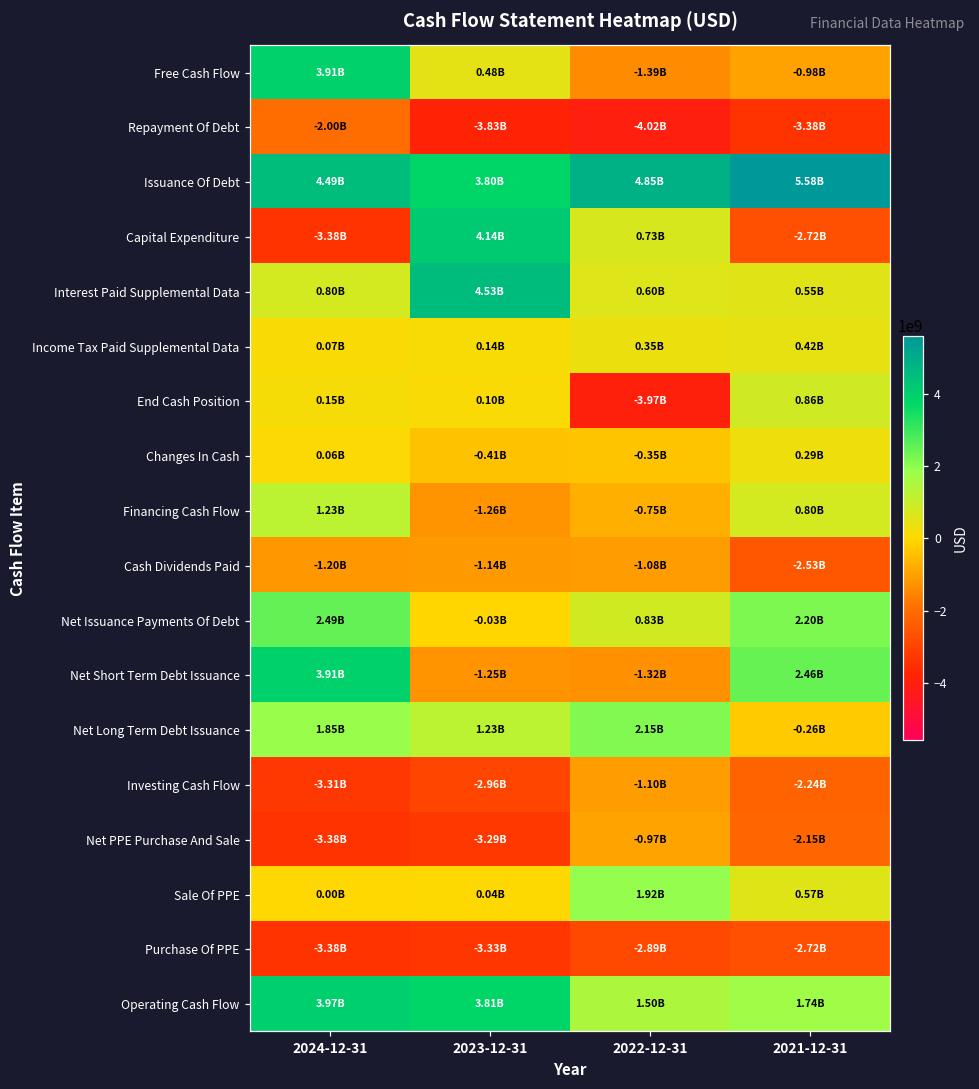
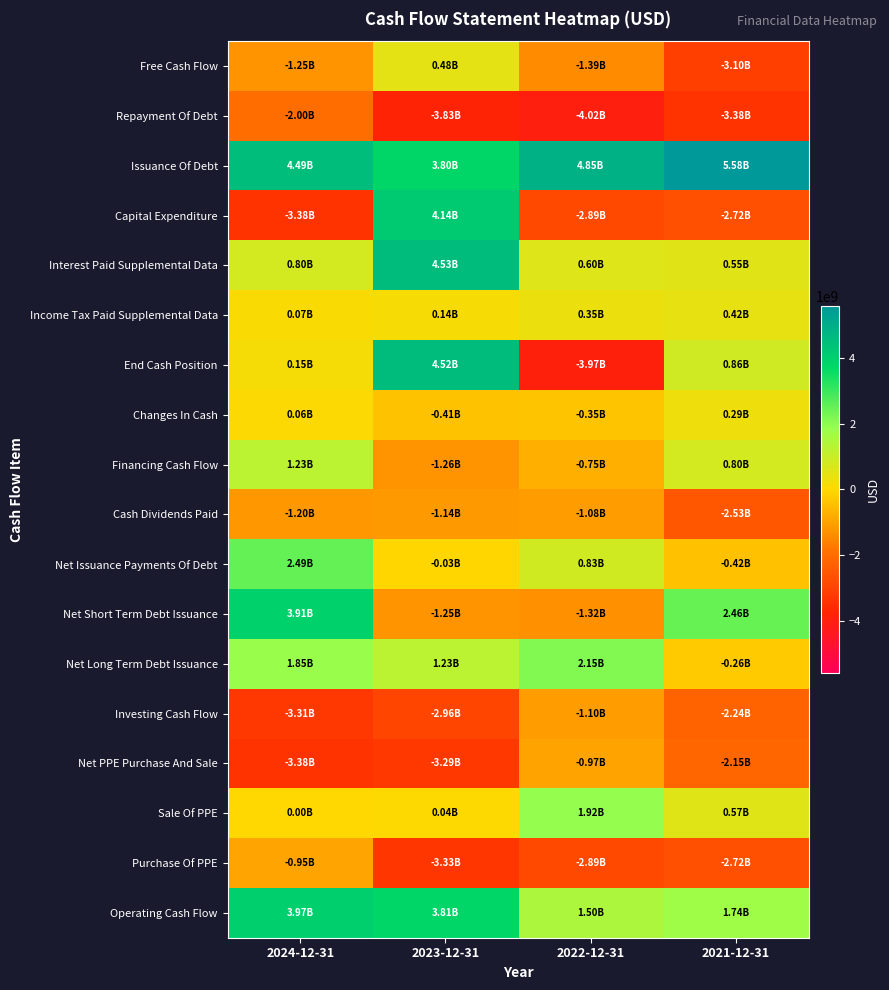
  {
    "Free Cash Flow": {
-     "2024-12-31": "3.91B",
+     "2024-12-31": "-1.25B",
      "2023-12-31": "0.48B",
      "2022-12-31": "-1.39B",
-     "2021-12-31": "-0.98B"
+     "2021-12-31": "-3.10B"
    },
    "Repayment Of Debt": {
      "2024-12-31": "-2.00B",
      "2023-12-31": "-3.83B",
      "2022-12-31": "-4.02B",
      "2021-12-31": "-3.38B"
    },
    "Issuance Of Debt": {
      "2024-12-31": "4.49B",
      "2023-12-31": "3.80B",
      "2022-12-31": "4.85B",
      "2021-12-31": "5.58B"
    },
    "Capital Expenditure": {
      "2024-12-31": "-3.38B",
      "2023-12-31": "4.14B",
-     "2022-12-31": "0.73B",
+     "2022-12-31": "-2.89B",
      "2021-12-31": "-2.72B"
    },
    "Interest Paid Supplemental Data": {
      "2024-12-31": "0.80B",
      "2023-12-31": "4.53B",
      "2022-12-31": "0.60B",
      "2021-12-31": "0.55B"
    },
    "Income Tax Paid Supplemental Data": {
      "2024-12-31": "0.07B",
      "2023-12-31": "0.14B",
      "2022-12-31": "0.35B",
      "2021-12-31": "0.42B"
    },
    "End Cash Position": {
      "2024-12-31": "0.15B",
-     "2023-12-31": "0.10B",
+     "2023-12-31": "4.52B",
      "2022-12-31": "-3.97B",
      "2021-12-31": "0.86B"
    },
    "Changes In Cash": {
      "2024-12-31": "0.06B",
      "2023-12-31": "-0.41B",
      "2022-12-31": "-0.35B",
      "2021-12-31": "0.29B"
    },
    "Financing Cash Flow": {
      "2024-12-31": "1.23B",
      "2023-12-31": "-1.26B",
      "2022-12-31": "-0.75B",
      "2021-12-31": "0.80B"
    },
    "Cash Dividends Paid": {
      "2024-12-31": "-1.20B",
      "2023-12-31": "-1.14B",
      "2022-12-31": "-1.08B",
      "2021-12-31": "-2.53B"
    },
    "Net Issuance Payments Of Debt": {
      "2024-12-31": "2.49B",
      "2023-12-31": "-0.03B",
      "2022-12-31": "0.83B",
-     "2021-12-31": "2.20B"
+     "2021-12-31": "-0.42B"
    },
    "Net Short Term Debt Issuance": {
      "2024-12-31": "3.91B",
      "2023-12-31": "-1.25B",
      "2022-12-31": "-1.32B",
      "2021-12-31": "2.46B"
    },
    "Net Long Term Debt Issuance": {
      "2024-12-31": "1.85B",
      "2023-12-31": "1.23B",
      "2022-12-31": "2.15B",
      "2021-12-31": "-0.26B"
    },
    "Investing Cash Flow": {
      "2024-12-31": "-3.31B",
      "2023-12-31": "-2.96B",
      "2022-12-31": "-1.10B",
      "2021-12-31": "-2.24B"
    },
    "Net PPE Purchase And Sale": {
      "2024-12-31": "-3.38B",
      "2023-12-31": "-3.29B",
      "2022-12-31": "-0.97B",
      "2021-12-31": "-2.15B"
    },
    "Sale Of PPE": {
      "2024-12-31": "0.00B",
      "2023-12-31": "0.04B",
      "2022-12-31": "1.92B",
      "2021-12-31": "0.57B"
    },
    "Purchase Of PPE": {
-     "2024-12-31": "-3.38B",
+     "2024-12-31": "-0.95B",
      "2023-12-31": "-3.33B",
      "2022-12-31": "-2.89B",
      "2021-12-31": "-2.72B"
    },
    "Operating Cash Flow": {
      "2024-12-31": "3.97B",
      "2023-12-31": "3.81B",
      "2022-12-31": "1.50B",
      "2021-12-31": "1.74B"
    }
  }
